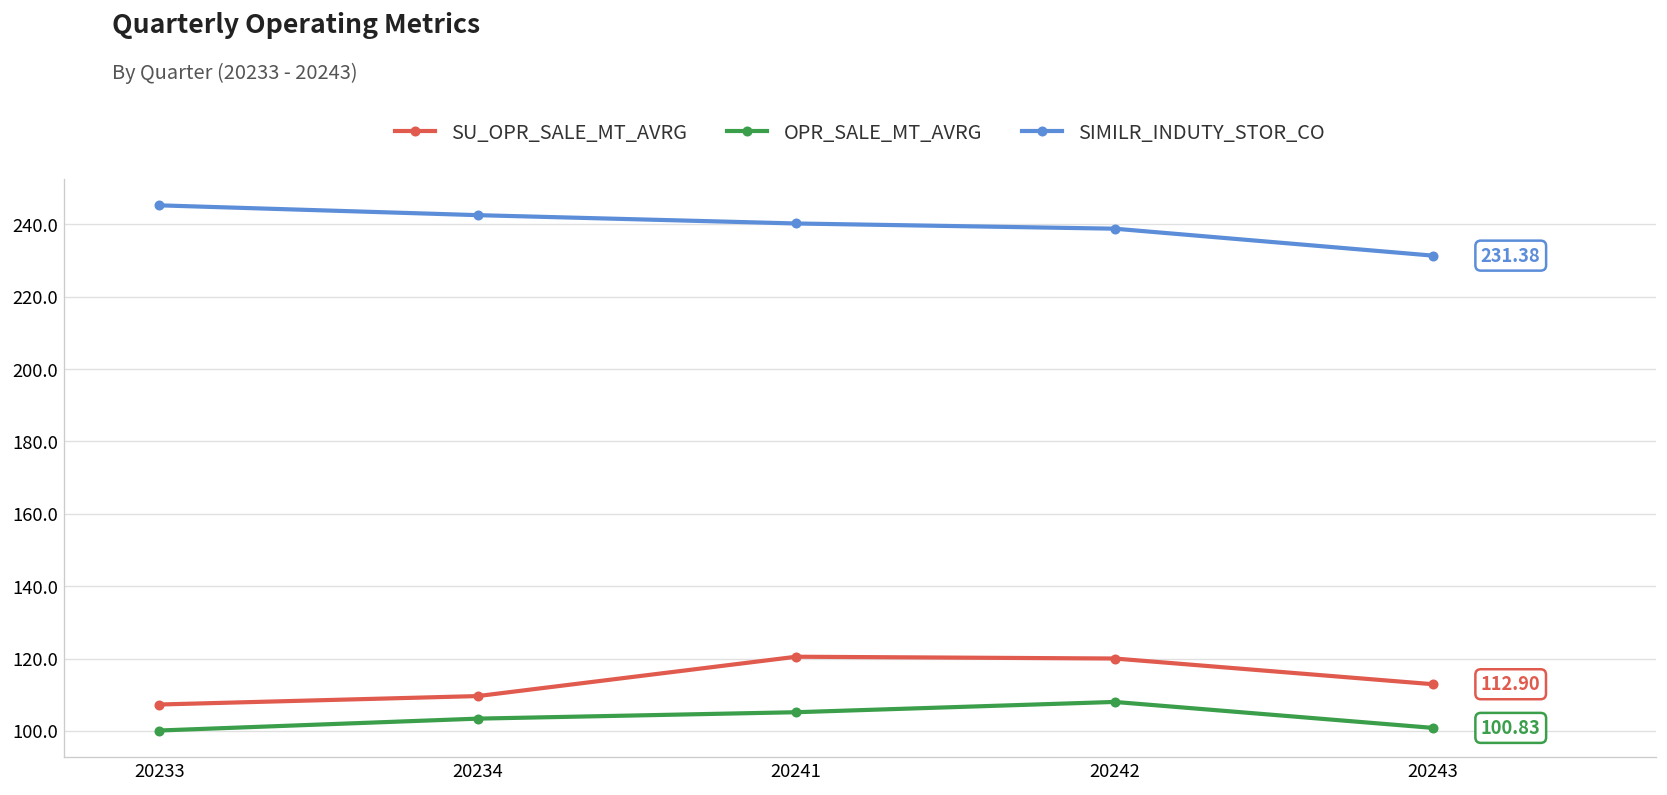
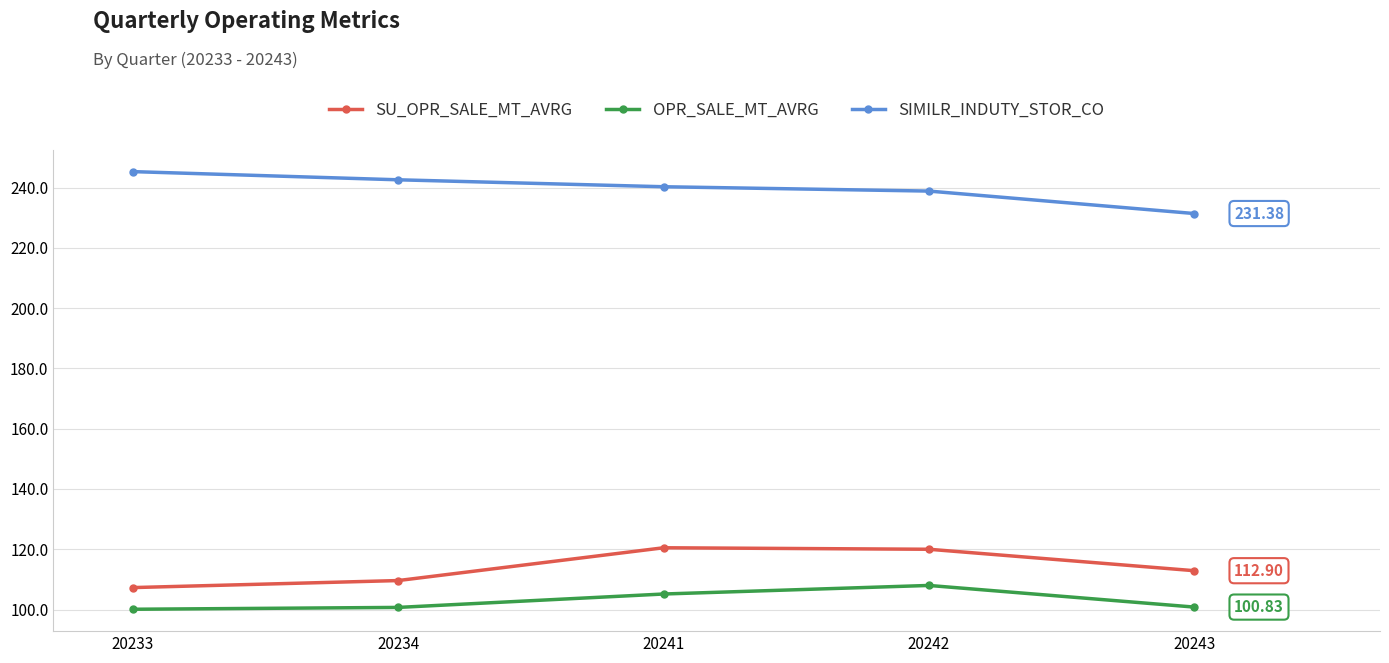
  {
    "SU_OPR_SALE_MT_AVRG": {
      "20233": 107,
      "20234": 110,
      "20241": 121,
      "20242": 120,
      "20243": 113
    },
    "OPR_SALE_MT_AVRG": {
      "20233": 100,
-     "20234": 103,
+     "20234": 101,
      "20241": 105,
      "20242": 108,
      "20243": 101
    },
    "SIMILR_INDUTY_STOR_CO": {
      "20233": 245,
      "20234": 243,
      "20241": 240,
      "20242": 239,
      "20243": 231
    }
  }
